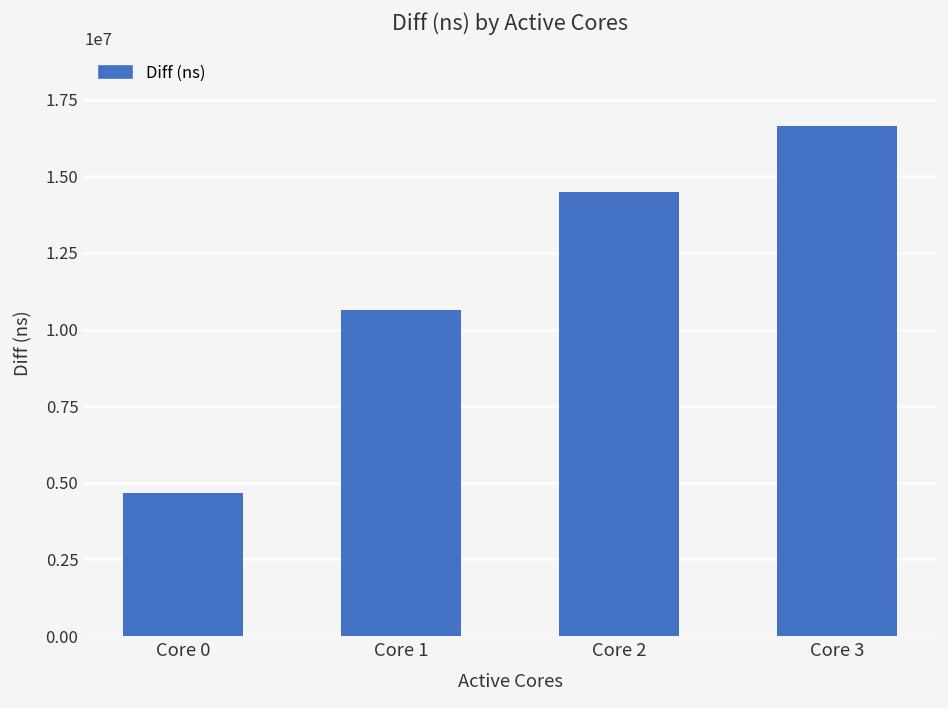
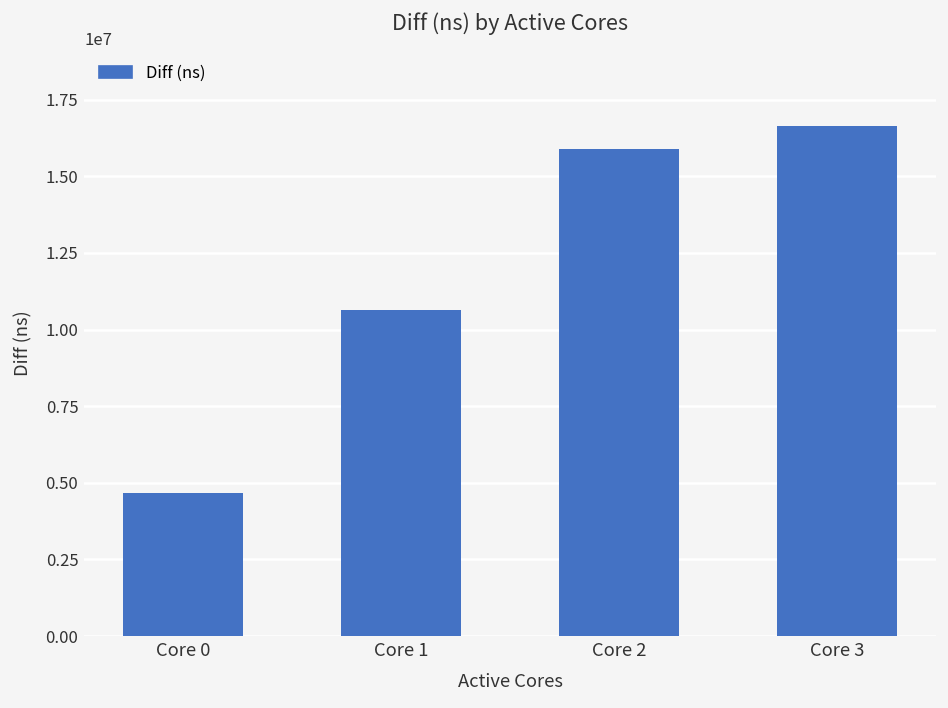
  {
    "Core 0": 4700000,
    "Core 1": 10600000,
-   "Core 2": 14500000,
+   "Core 2": 15900000,
    "Core 3": 16600000
  }
